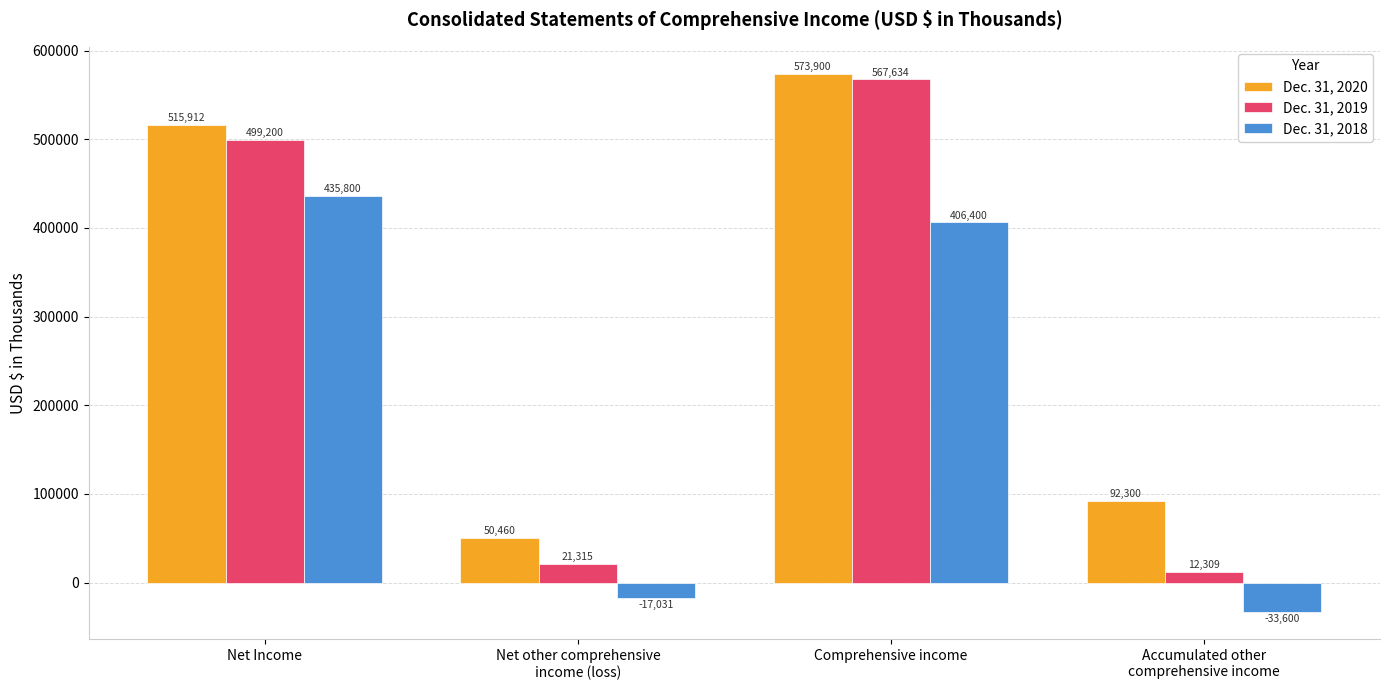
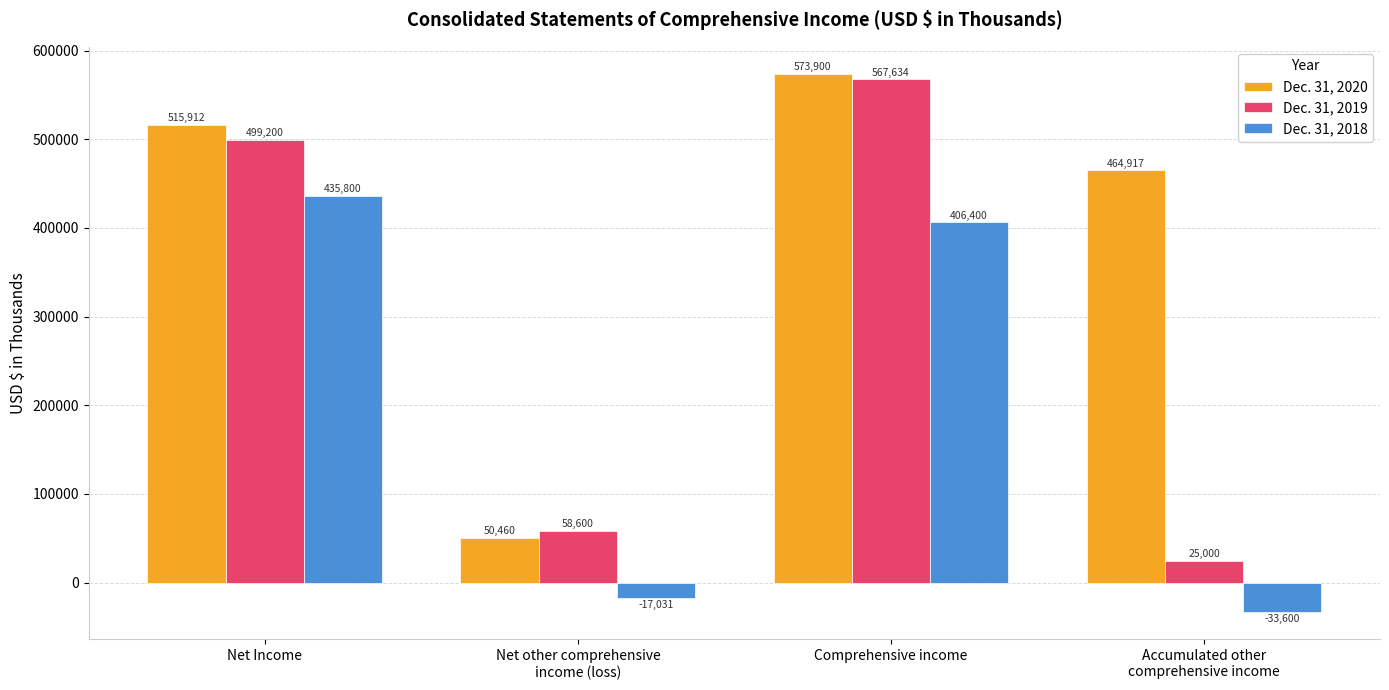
  {
    "Dec. 31, 2020": {
      "Net Income": "515,912",
      "Net other comprehensive income (loss)": "50,460",
      "Comprehensive income": "573,900",
-     "Accumulated other comprehensive income": "92,300"
+     "Accumulated other comprehensive income": "464,917"
    },
    "Dec. 31, 2019": {
      "Net Income": "499,200",
-     "Net other comprehensive income (loss)": "21,315",
+     "Net other comprehensive income (loss)": "58,600",
      "Comprehensive income": "567,634",
-     "Accumulated other comprehensive income": "12,309"
+     "Accumulated other comprehensive income": "25,000"
    },
    "Dec. 31, 2018": {
      "Net Income": "435,800",
      "Net other comprehensive income (loss)": "-17,031",
      "Comprehensive income": "406,400",
      "Accumulated other comprehensive income": "-33,600"
    }
  }
